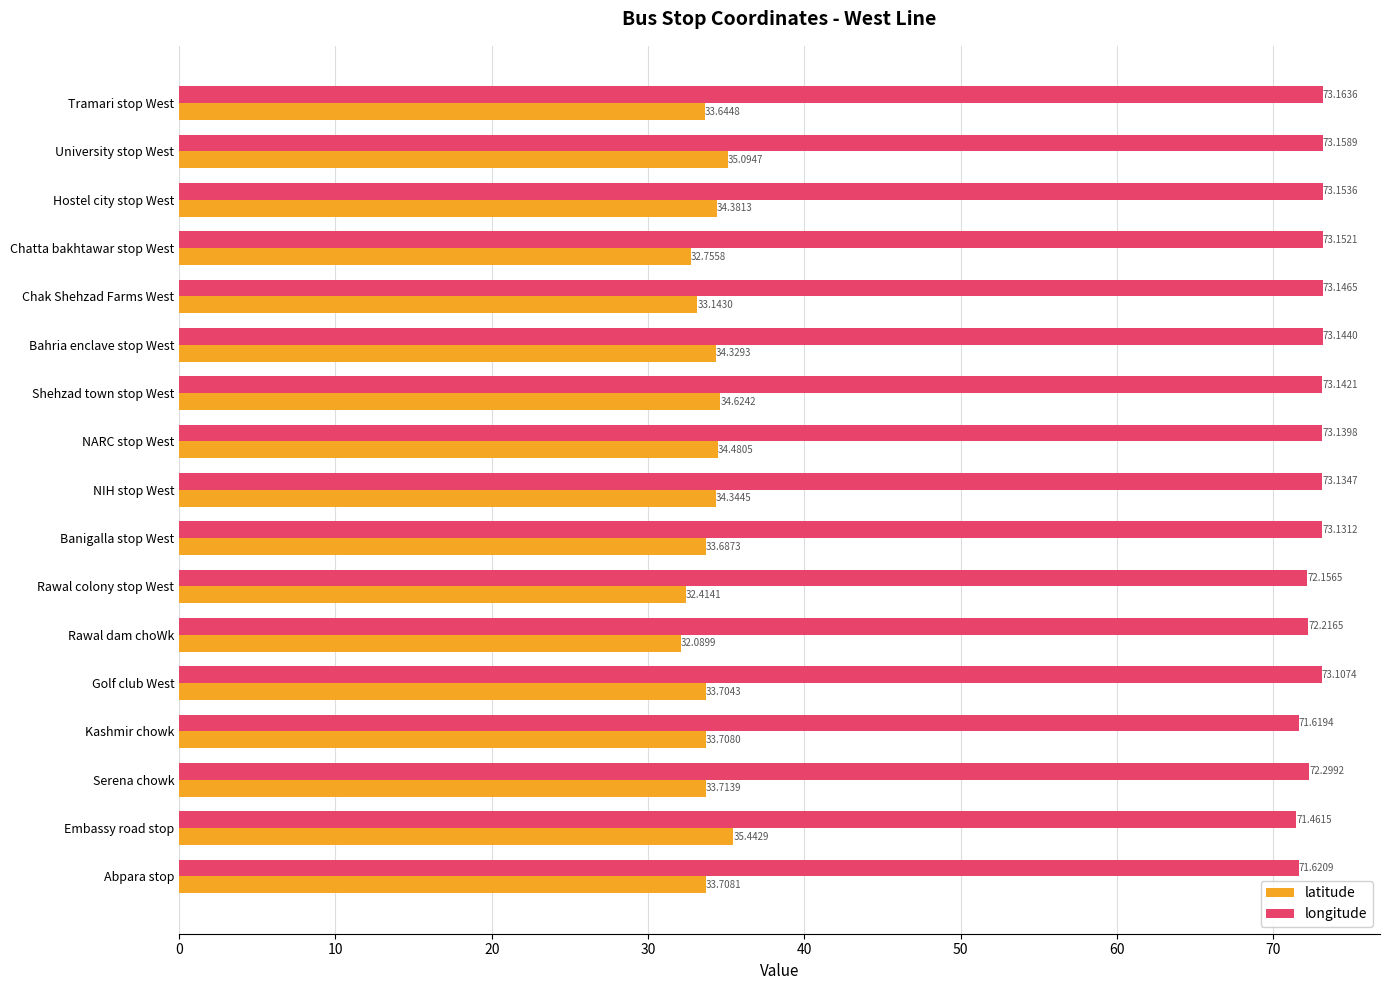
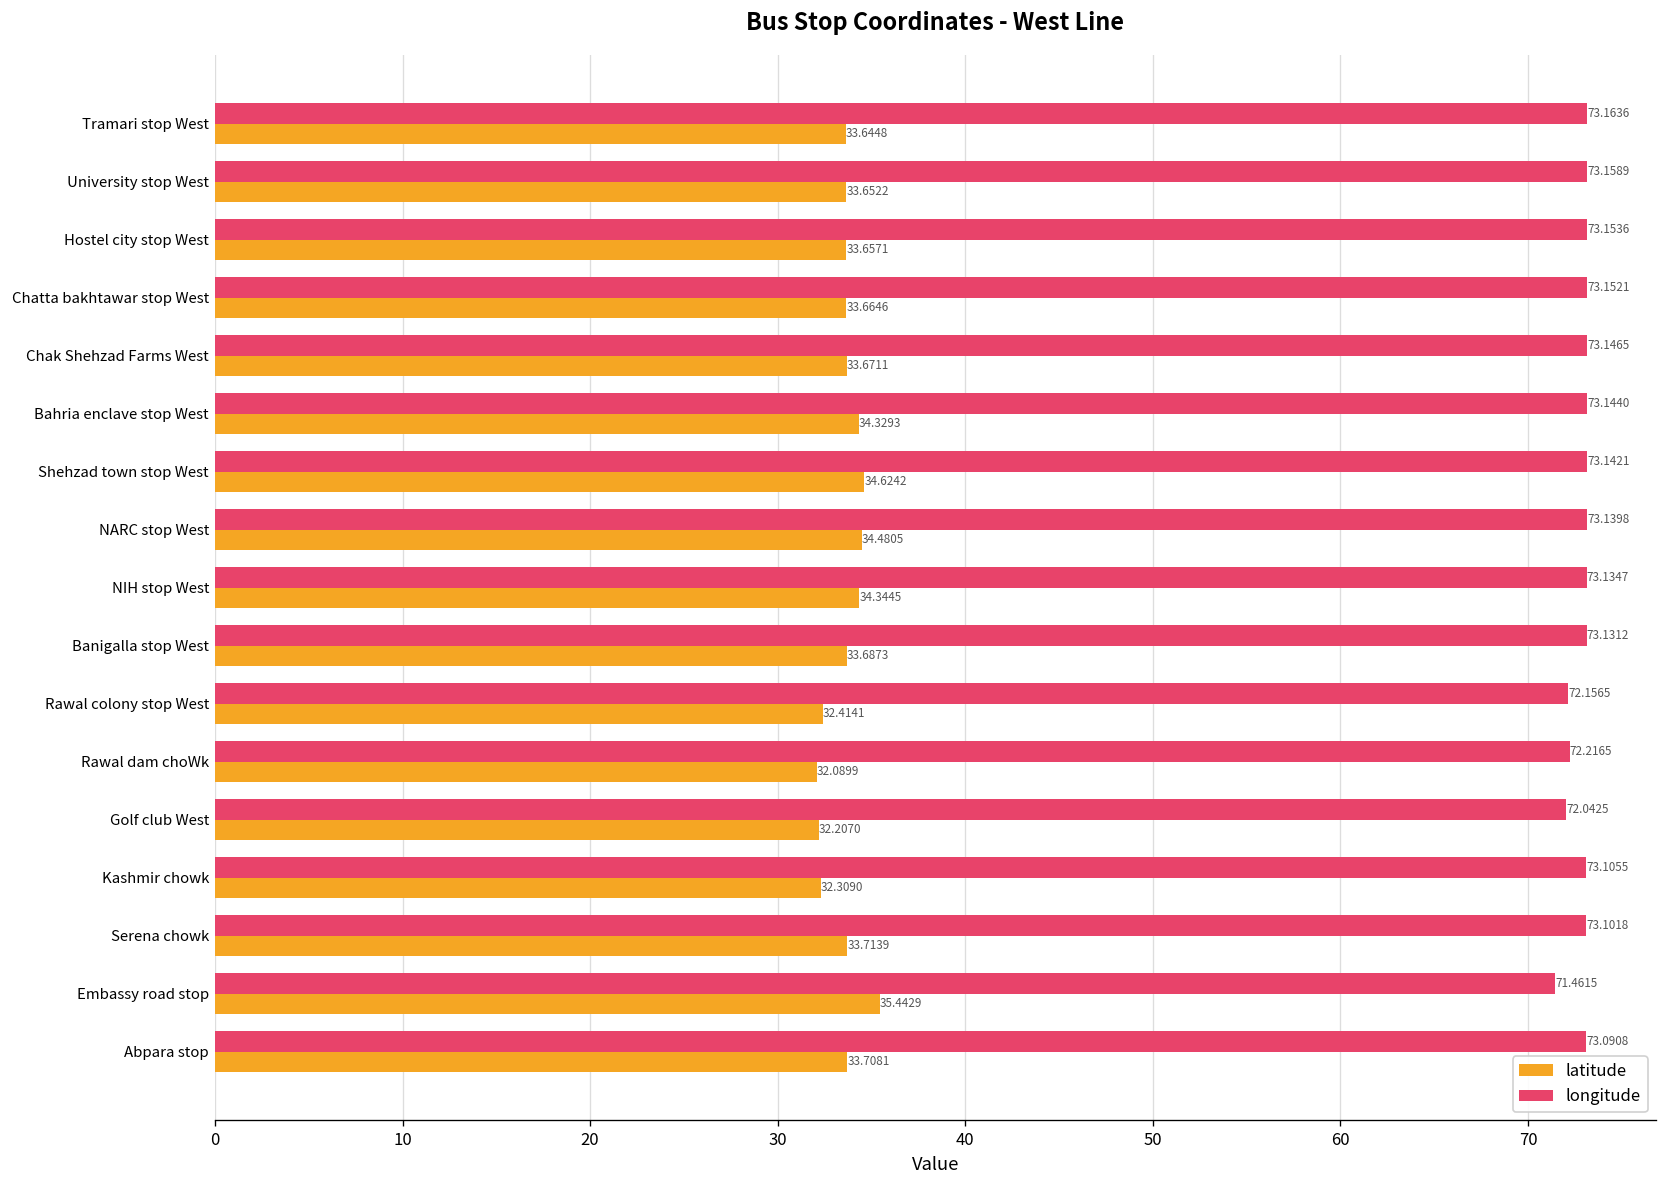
  {
    "latitude": {
      "Tramari stop West": 33.6448,
-     "University stop West": 35.0947,
-     "Hostel city stop West": 34.3813,
-     "Chatta bakhtawar stop West": 32.7558,
-     "Chak Shehzad Farms West": 33.1430,
+     "University stop West": 33.6522,
+     "Hostel city stop West": 33.6571,
+     "Chatta bakhtawar stop West": 33.6646,
+     "Chak Shehzad Farms West": 33.6711,
      "Bahria enclave stop West": 34.3293,
      "Shehzad town stop West": 34.6242,
      "NARC stop West": 34.4805,
      "NIH stop West": 34.3445,
      "Banigalla stop West": 33.6873,
      "Rawal colony stop West": 32.4141,
      "Rawal dam choWk": 32.0899,
-     "Golf club West": 33.7043,
-     "Kashmir chowk": 33.7080,
+     "Golf club West": 32.2070,
+     "Kashmir chowk": 32.3090,
      "Serena chowk": 33.7139,
      "Embassy road stop": 35.4429,
      "Abpara stop": 33.7081
    },
    "longitude": {
      "Tramari stop West": 73.1636,
      "University stop West": 73.1589,
      "Hostel city stop West": 73.1536,
      "Chatta bakhtawar stop West": 73.1521,
      "Chak Shehzad Farms West": 73.1465,
      "Bahria enclave stop West": 73.1440,
      "Shehzad town stop West": 73.1421,
      "NARC stop West": 73.1398,
      "NIH stop West": 73.1347,
      "Banigalla stop West": 73.1312,
      "Rawal colony stop West": 72.1565,
      "Rawal dam choWk": 72.2165,
-     "Golf club West": 73.1074,
-     "Kashmir chowk": 71.6194,
-     "Serena chowk": 72.2992,
+     "Golf club West": 72.0425,
+     "Kashmir chowk": 73.1055,
+     "Serena chowk": 73.1018,
      "Embassy road stop": 71.4615,
-     "Abpara stop": 71.6209
+     "Abpara stop": 73.0908
    }
  }
